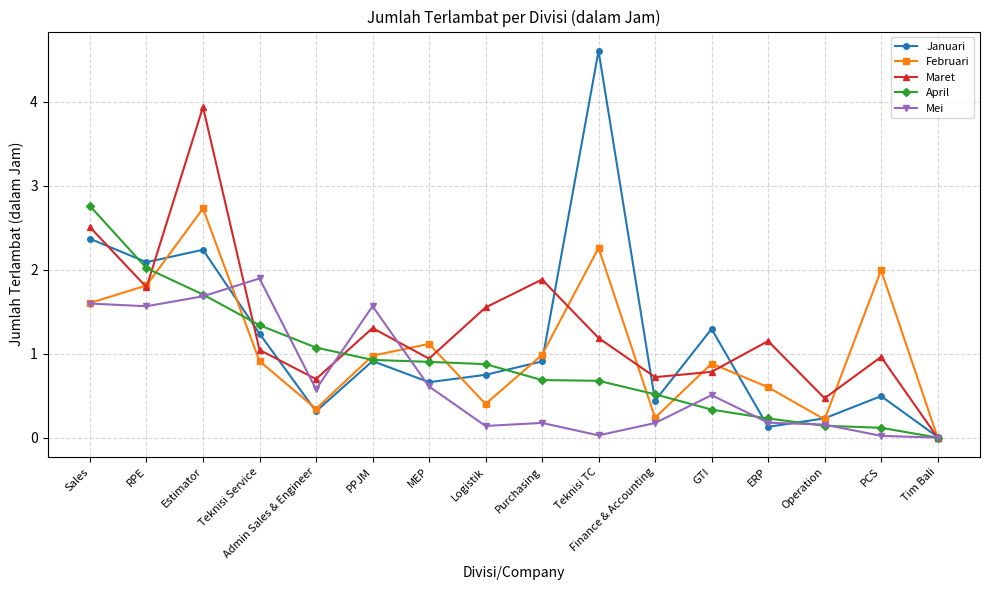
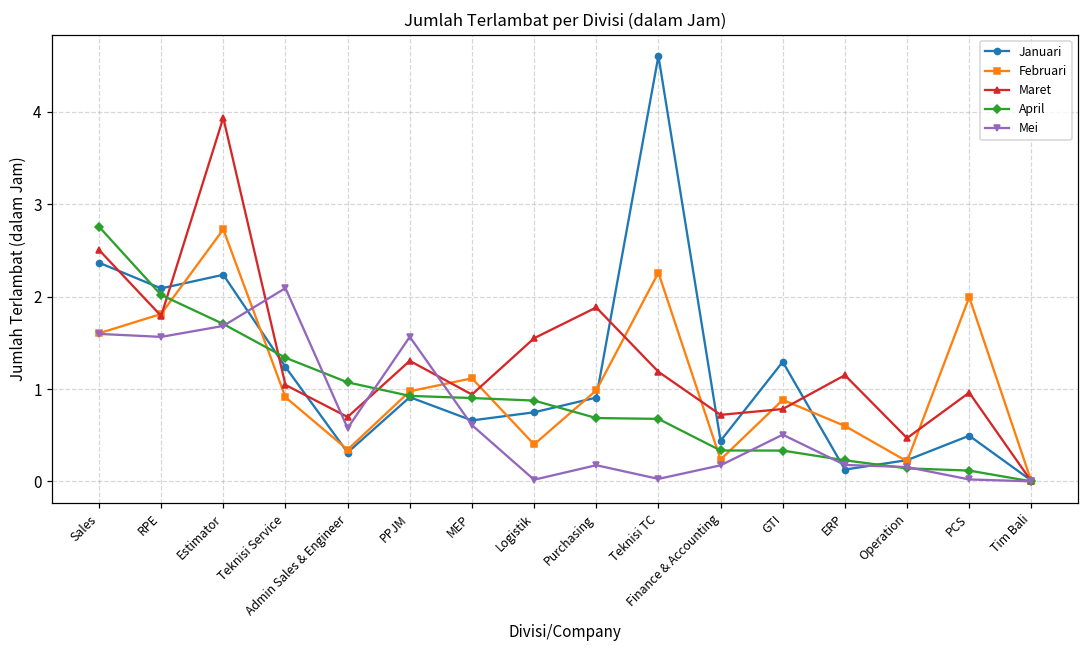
  {
    "Januari": {
      "Sales": 2.4,
      "RPE": 2.1,
      "Estimator": 2.2,
      "Teknisi Service": 1.2,
      "Admin Sales & Engineer": 0.3,
      "MEP": 0.7,
      "Logistik": 0.7,
      "Purchasing": 0.9,
      "Teknisi TC": 4.6,
      "Finance & Accounting": 0.4,
      "GTI": 1.3,
      "ERP": 0.1,
      "PCS": 0.5
    },
    "Februari": {
      "Estimator": 2.7,
      "Teknisi Service": 0.9,
      "Admin Sales & Engineer": 0.3,
      "PPJM": 1.0,
      "MEP": 1.1,
      "Logistik": 0.4,
      "Purchasing": 1.0,
      "Teknisi TC": 2.3,
      "Finance & Accounting": 0.2,
      "GTI": 0.9,
      "ERP": 0.6,
      "PCS": 2.0
    },
    "Maret": {
      "Sales": 2.5,
      "Estimator": 3.9,
      "Teknisi Service": 1.0,
      "Admin Sales & Engineer": 0.7,
      "PPJM": 1.3,
      "MEP": 0.9,
      "Logistik": 1.6,
      "Purchasing": 1.9,
      "Teknisi TC": 1.2,
      "Finance & Accounting": 0.7,
      "GTI": 0.8,
      "ERP": 1.2,
      "Operation": 0.5,
      "PCS": 1.0
    },
    "April": {
      "Sales": 2.8,
      "RPE": 2.0,
      "Teknisi Service": 1.3,
      "Admin Sales & Engineer": 1.1,
      "MEP": 0.9,
      "Logistik": 0.9,
      "Purchasing": 0.7,
      "Teknisi TC": 0.7,
-     "Finance & Accounting": 0.5,
+     "Finance & Accounting": 0.3,
      "GTI": 0.3,
      "ERP": 0.2,
      "PCS": 0.1
    },
    "Mei": {
      "RPE": 1.6,
-     "Teknisi Service": 1.9,
+     "Teknisi Service": 2.1,
      "Admin Sales & Engineer": 0.6,
      "PPJM": 1.6,
      "MEP": 0.6,
-     "Logistik": 0.1,
+     "Logistik": 0.0,
      "Purchasing": 0.2,
      "Teknisi TC": 0.0,
      "Finance & Accounting": 0.2,
      "GTI": 0.5,
      "ERP": 0.2,
      "PCS": 0.0
    }
  }
